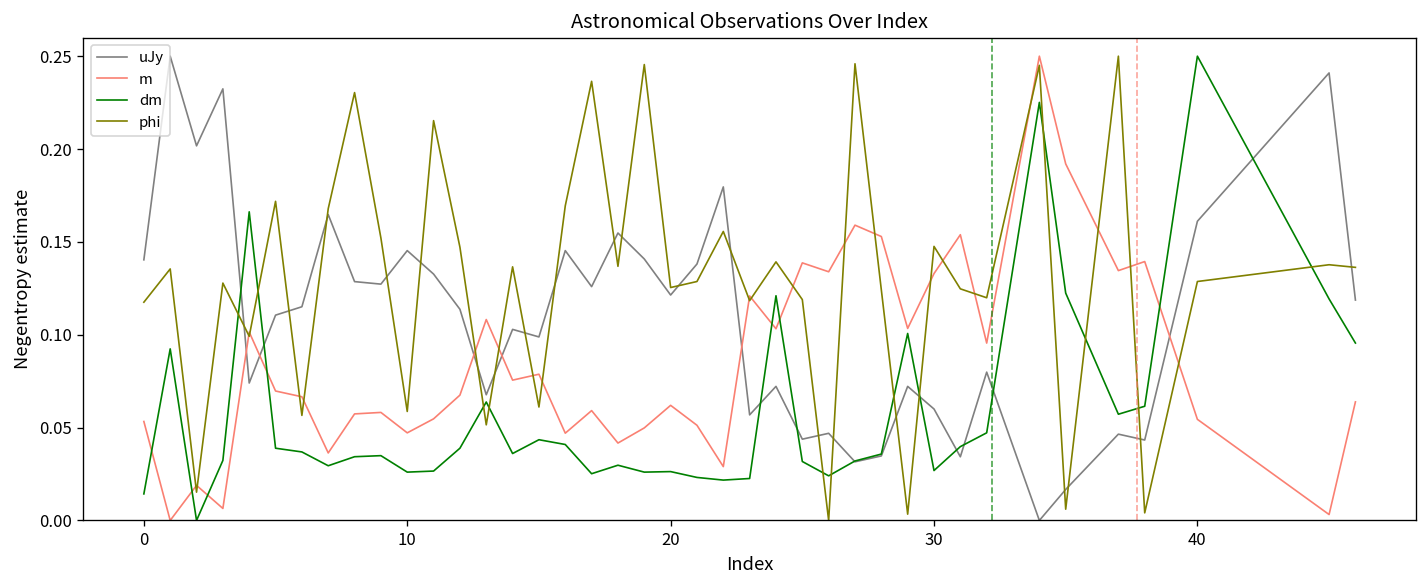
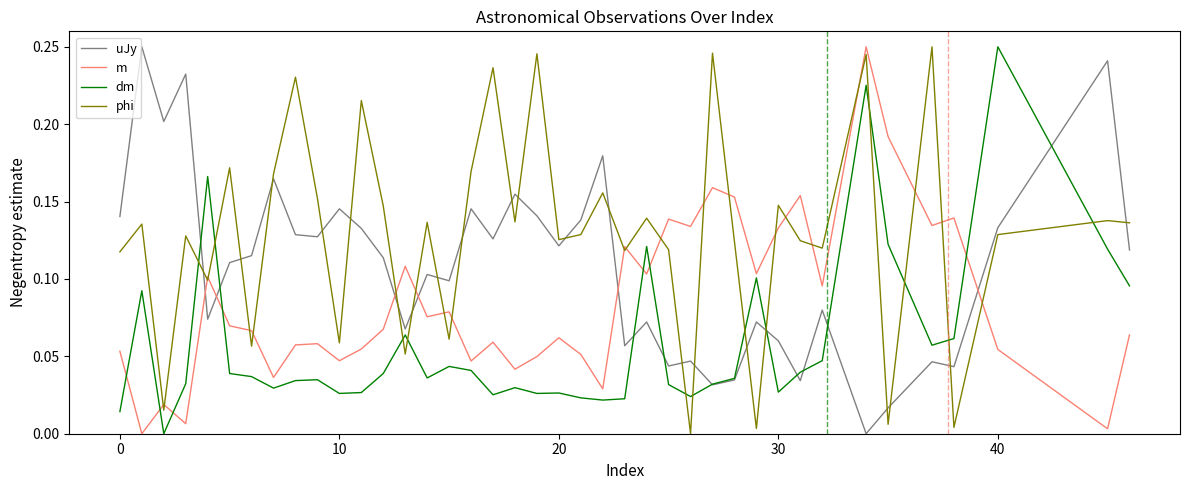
  {
    "uJy": {
      "0": 0.140,
      "10": 0.145,
      "20": 0.121,
      "30": 0.060,
-     "40": 0.161
+     "40": 0.133
    },
    "m": {
      "0": 0.053,
      "10": 0.047,
      "20": 0.062,
      "30": 0.133,
      "40": 0.054
    },
    "dm": {
      "0": 0.014,
      "10": 0.026,
      "20": 0.026,
      "30": 0.027,
      "40": 0.250
    },
    "phi": {
      "0": 0.118,
      "10": 0.059,
      "20": 0.125,
      "30": 0.148,
      "40": 0.129
    }
  }
